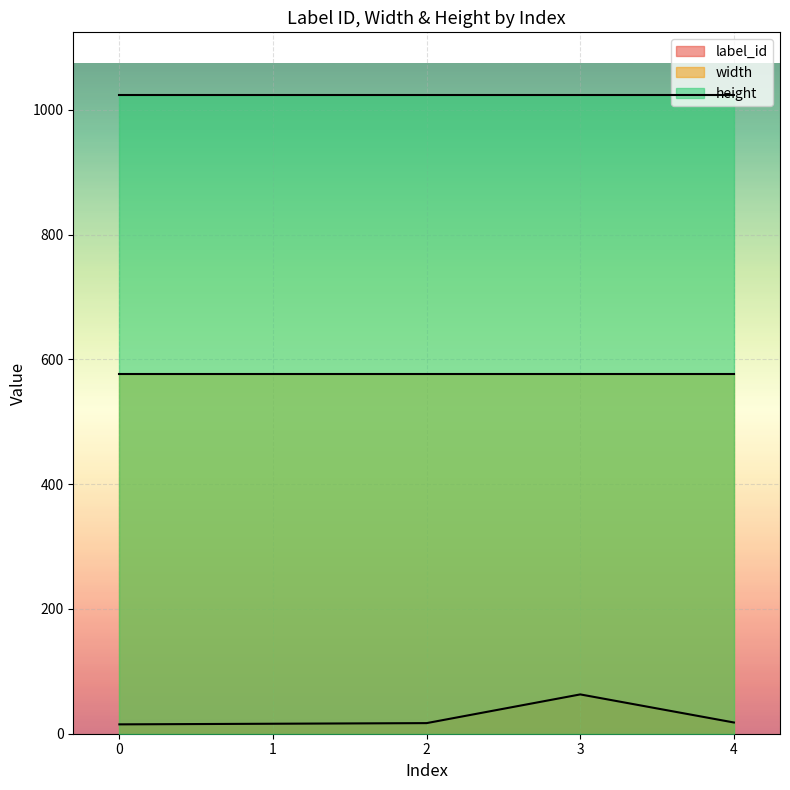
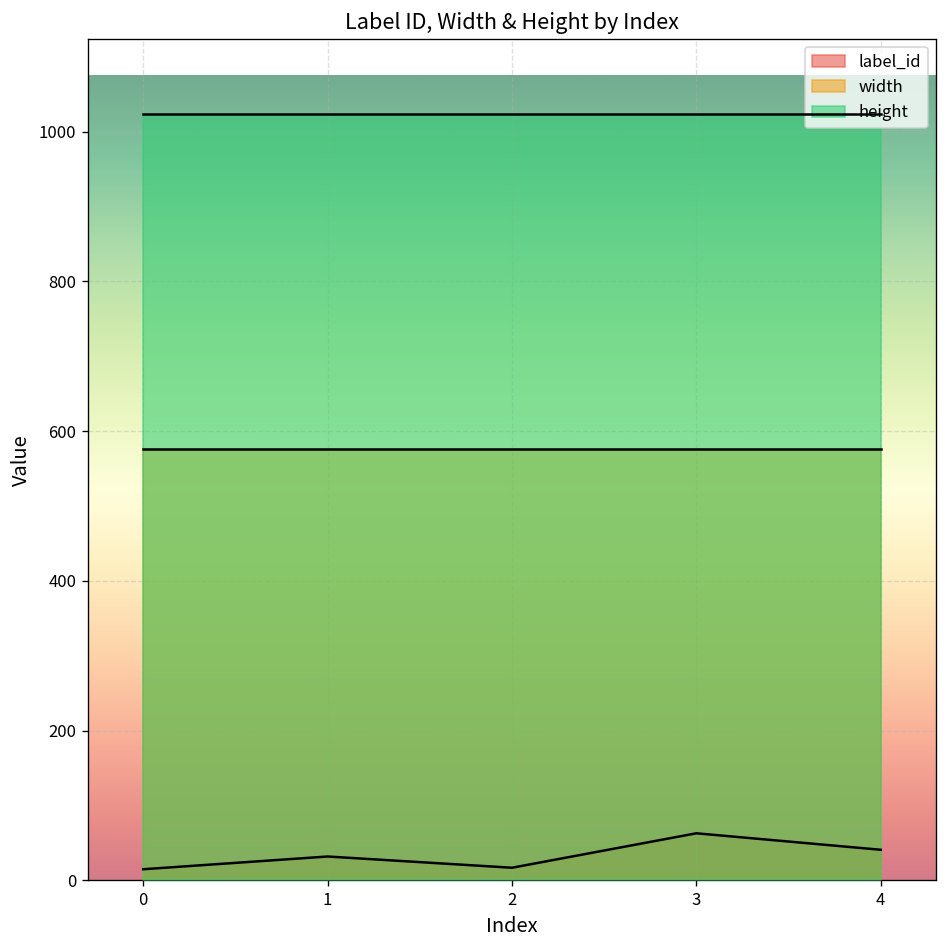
  {
    "label_id": {
      "0": 20,
-     "1": 20,
+     "1": 30,
      "2": 20,
      "3": 60,
-     "4": 20
+     "4": 40
    },
    "width": {
      "0": 580,
      "1": 580,
      "2": 580,
      "3": 580,
      "4": 580
    },
    "height": {
      "0": 1020,
      "1": 1020,
      "2": 1020,
      "3": 1020
    }
  }
